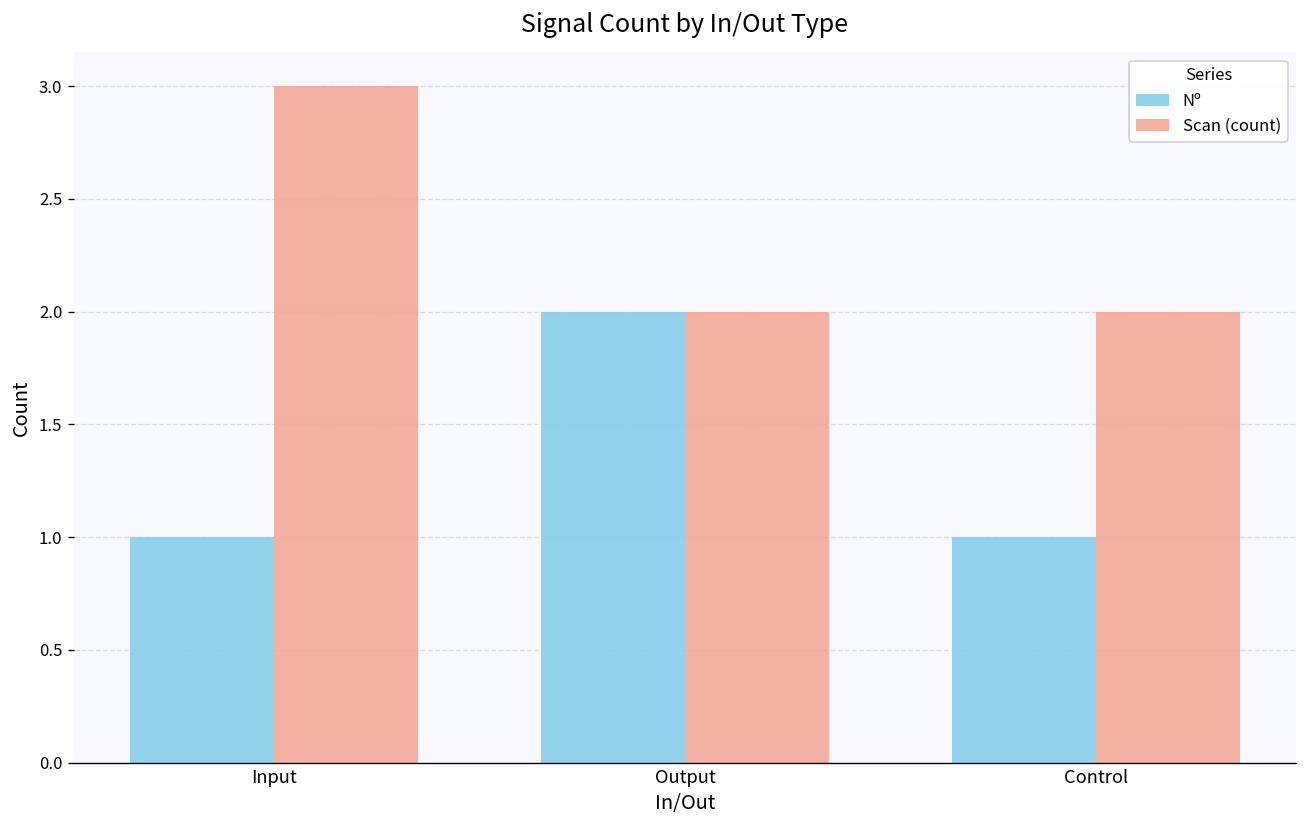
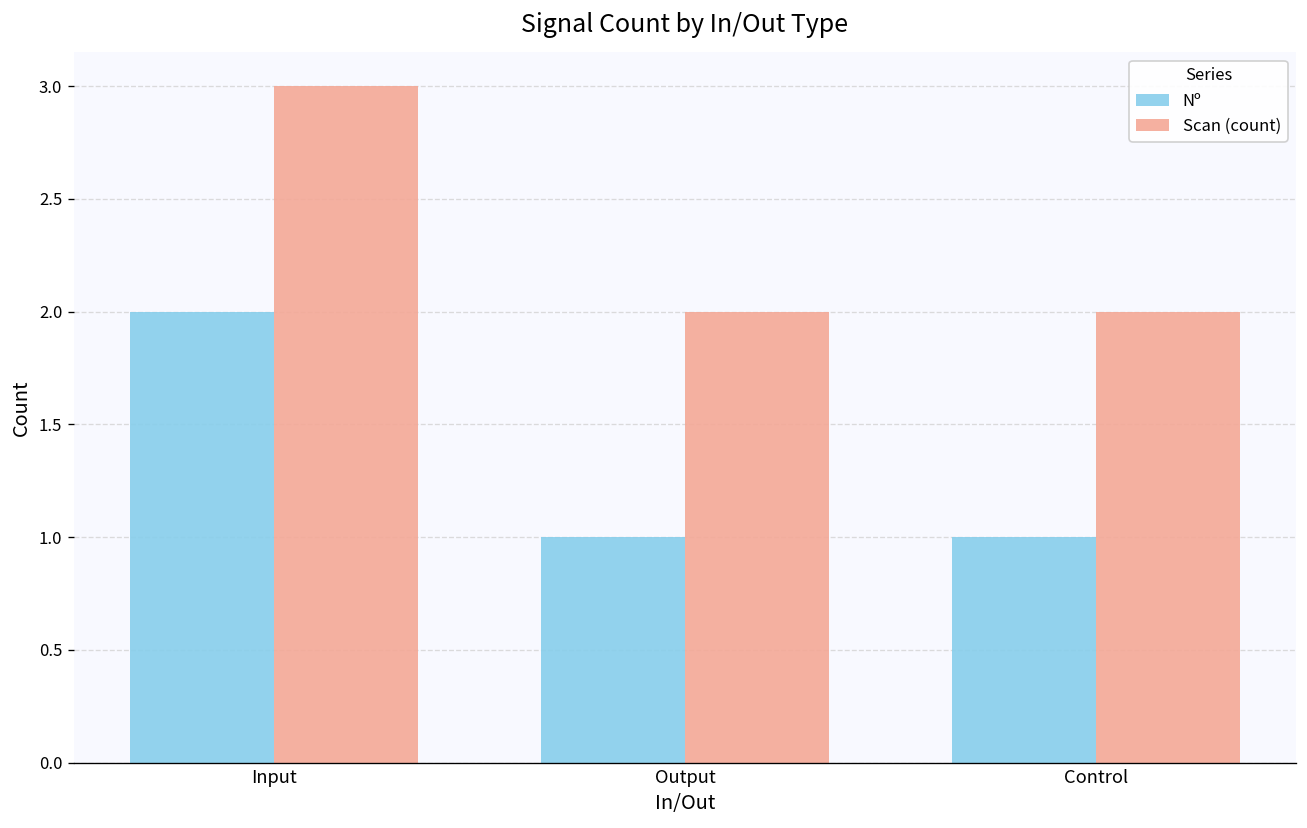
  {
    "Nº": {
-     "Input": 1,
-     "Output": 2,
+     "Input": 2,
+     "Output": 1,
      "Control": 1
    },
    "Scan (count)": {
      "Input": 3,
      "Output": 2,
      "Control": 2
    }
  }
